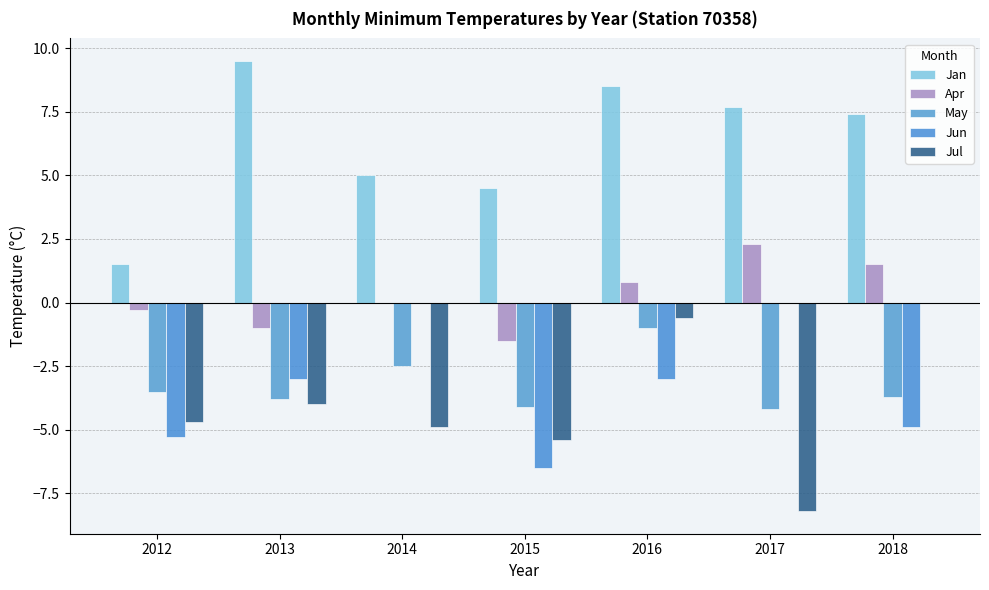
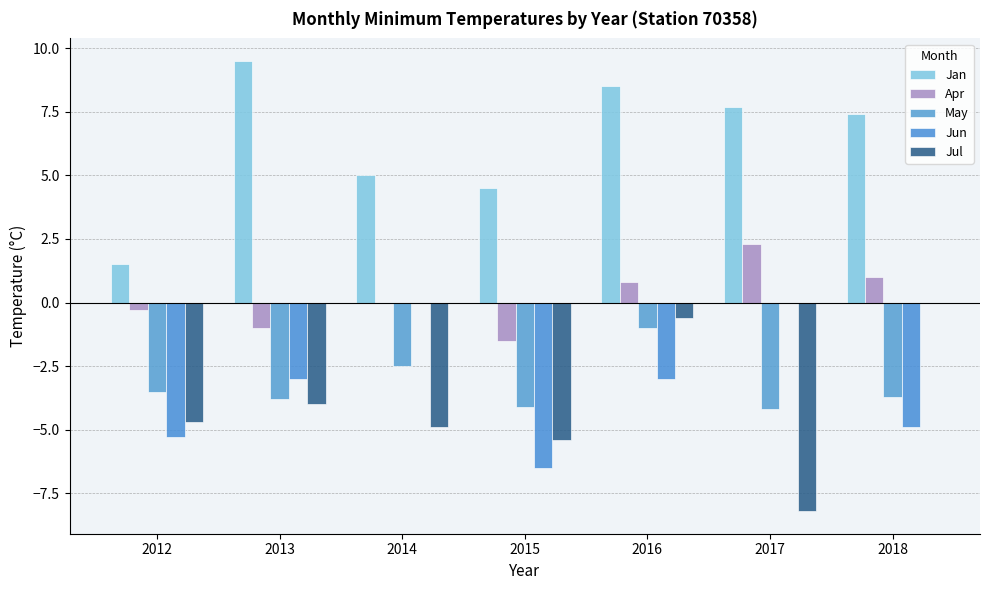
  {
    "Apr": {
      "2012": -0.3,
      "2013": -1.0,
      "2014": 0.0,
      "2015": -1.5,
      "2016": 0.8,
      "2017": 2.3,
-     "2018": 1.5
+     "2018": 1.0
    },
    "Jul": {
      "2012": -4.7,
      "2013": -4.0,
      "2014": -4.9,
      "2015": -5.4,
      "2016": -0.6,
      "2017": -8.2,
      "2018": 0.0
    }
  }
